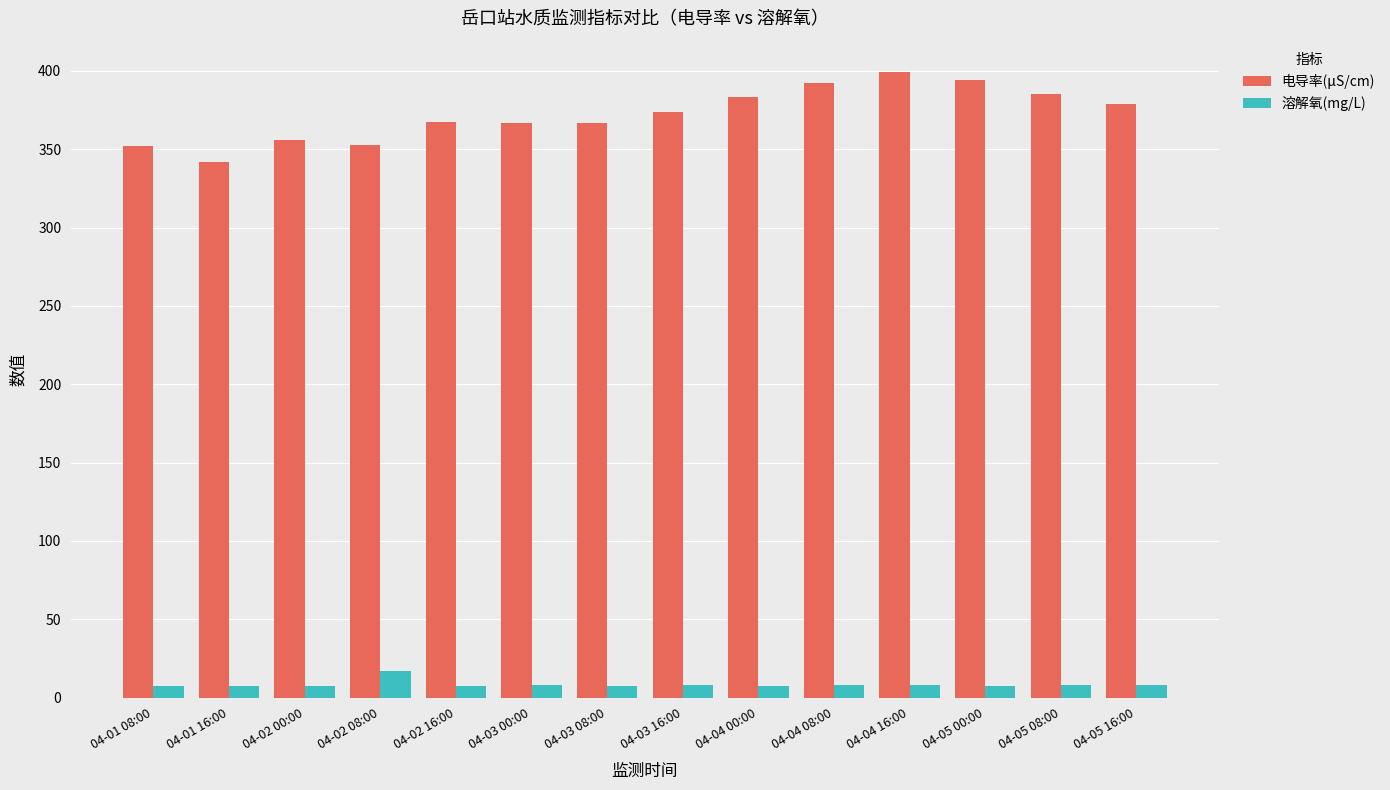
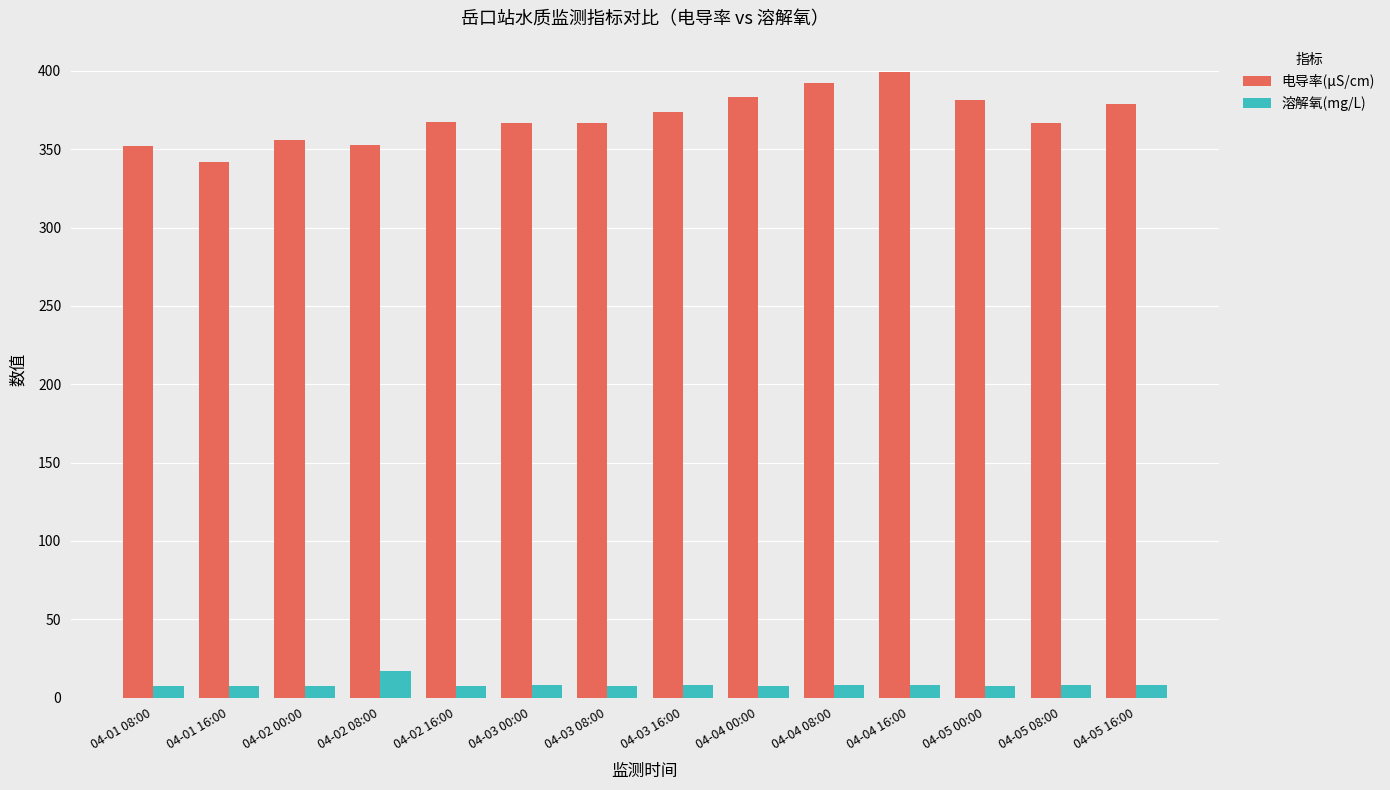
  {
    "电导率(μS/cm)": {
      "04-01 08:00": 352,
      "04-01 16:00": 342,
      "04-02 00:00": 356,
      "04-02 08:00": 353,
      "04-02 16:00": 367,
      "04-03 00:00": 367,
      "04-03 08:00": 367,
      "04-03 16:00": 374,
      "04-04 00:00": 384,
      "04-04 08:00": 393,
      "04-04 16:00": 399,
-     "04-05 00:00": 394,
-     "04-05 08:00": 385,
+     "04-05 00:00": 381,
+     "04-05 08:00": 367,
      "04-05 16:00": 379
    },
    "溶解氧(mg/L)": {
      "04-01 08:00": 7,
      "04-01 16:00": 7,
      "04-02 00:00": 8,
      "04-02 08:00": 17,
      "04-02 16:00": 8,
      "04-03 00:00": 8,
      "04-03 08:00": 8,
      "04-03 16:00": 8,
      "04-04 00:00": 8,
      "04-04 08:00": 8,
      "04-04 16:00": 8,
      "04-05 00:00": 8,
      "04-05 08:00": 8,
      "04-05 16:00": 8
    }
  }
